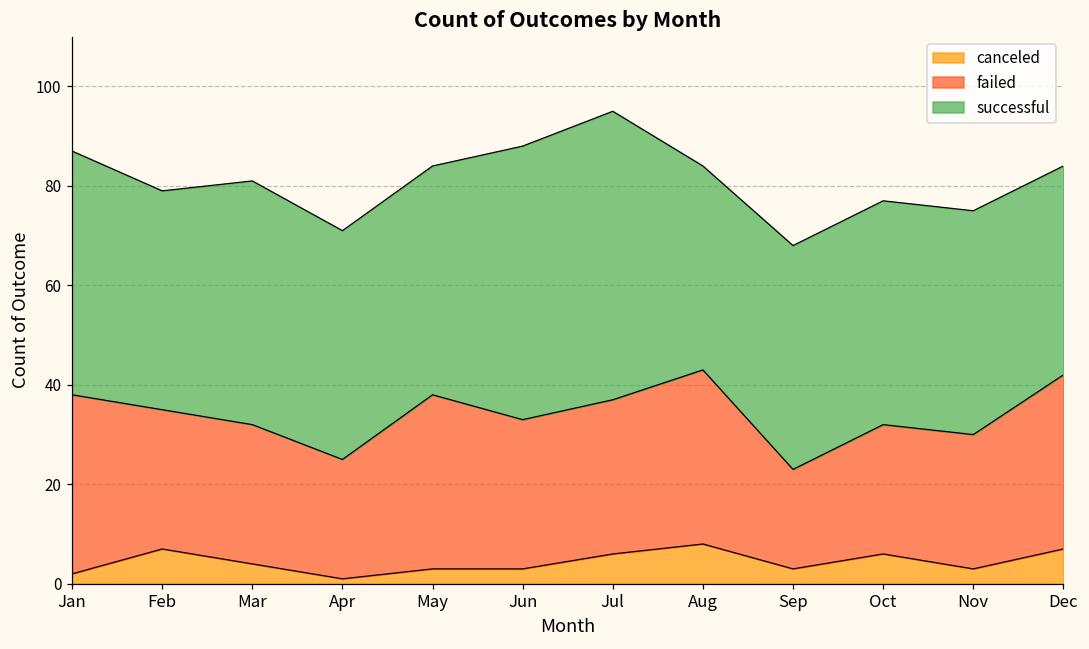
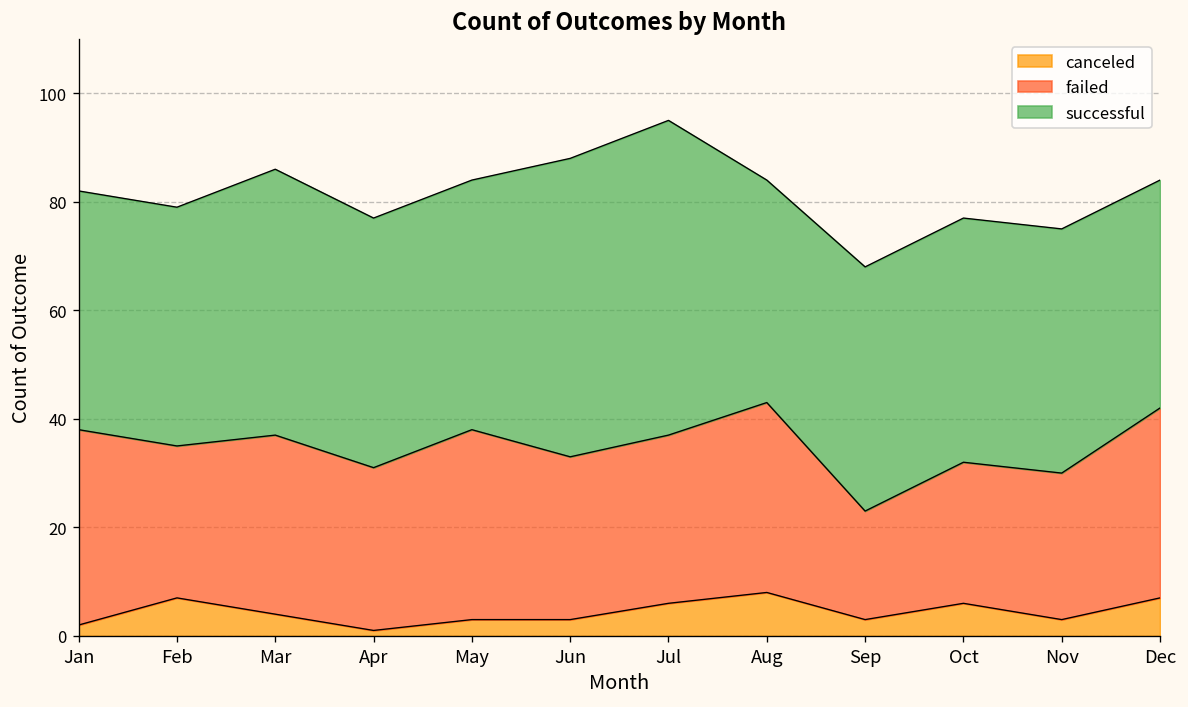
  {
    "canceled": {
      "Jan": 2,
      "Feb": 7,
      "Mar": 4,
      "Apr": 1,
      "May": 3,
      "Jun": 3,
      "Jul": 6,
      "Aug": 8,
      "Sep": 3,
      "Oct": 6,
      "Nov": 3,
      "Dec": 7
    },
    "failed": {
      "Jan": 36,
      "Feb": 28,
-     "Mar": 28,
-     "Apr": 24,
+     "Mar": 33,
+     "Apr": 30,
      "May": 35,
      "Jun": 30,
      "Jul": 31,
      "Aug": 35,
      "Sep": 20,
      "Oct": 26,
      "Nov": 27,
      "Dec": 35
    },
    "successful": {
-     "Jan": 49,
+     "Jan": 44,
      "Feb": 44,
      "Mar": 49,
      "Apr": 46,
      "May": 46,
      "Jun": 55,
      "Jul": 58,
      "Aug": 41,
      "Sep": 45,
      "Oct": 45,
      "Nov": 45,
      "Dec": 42
    }
  }
